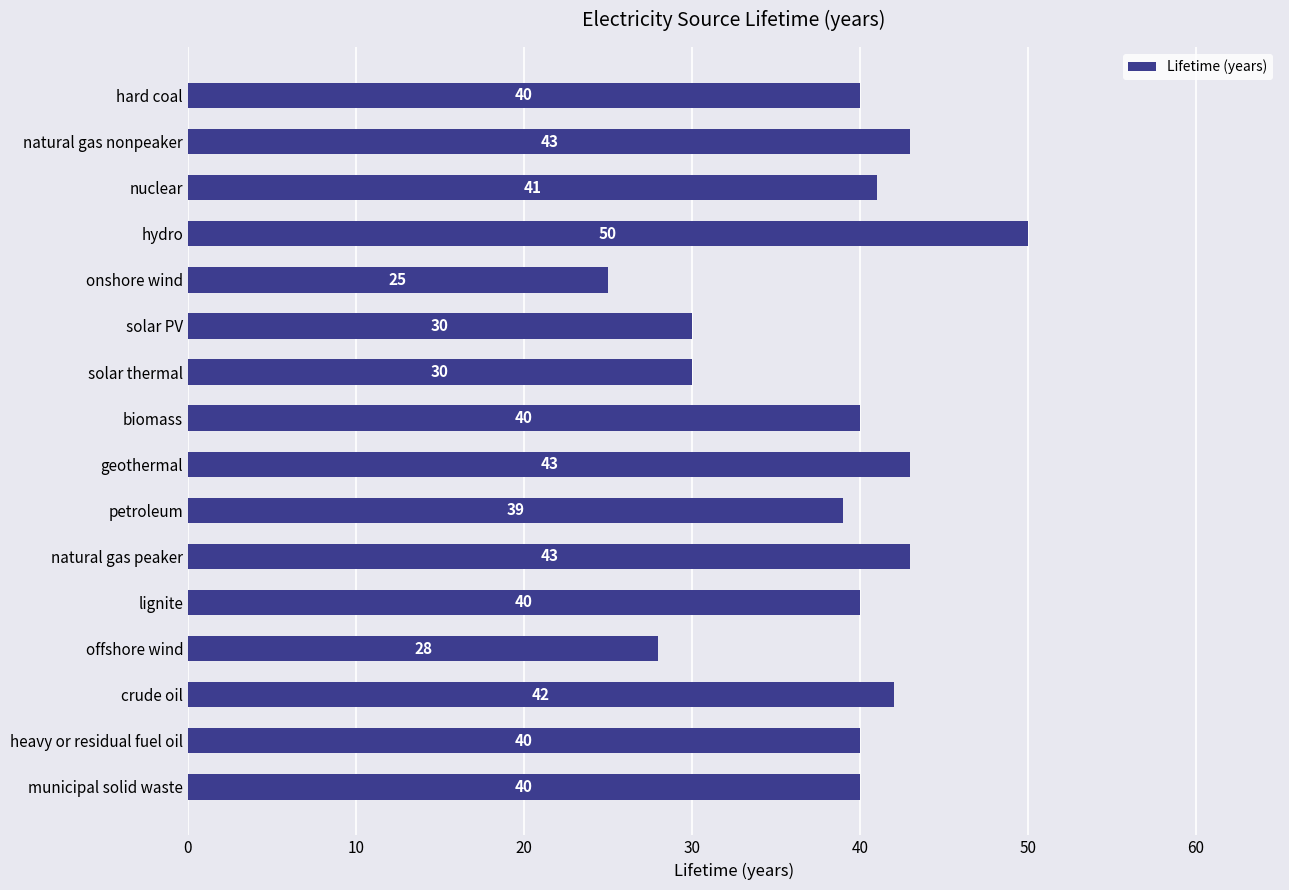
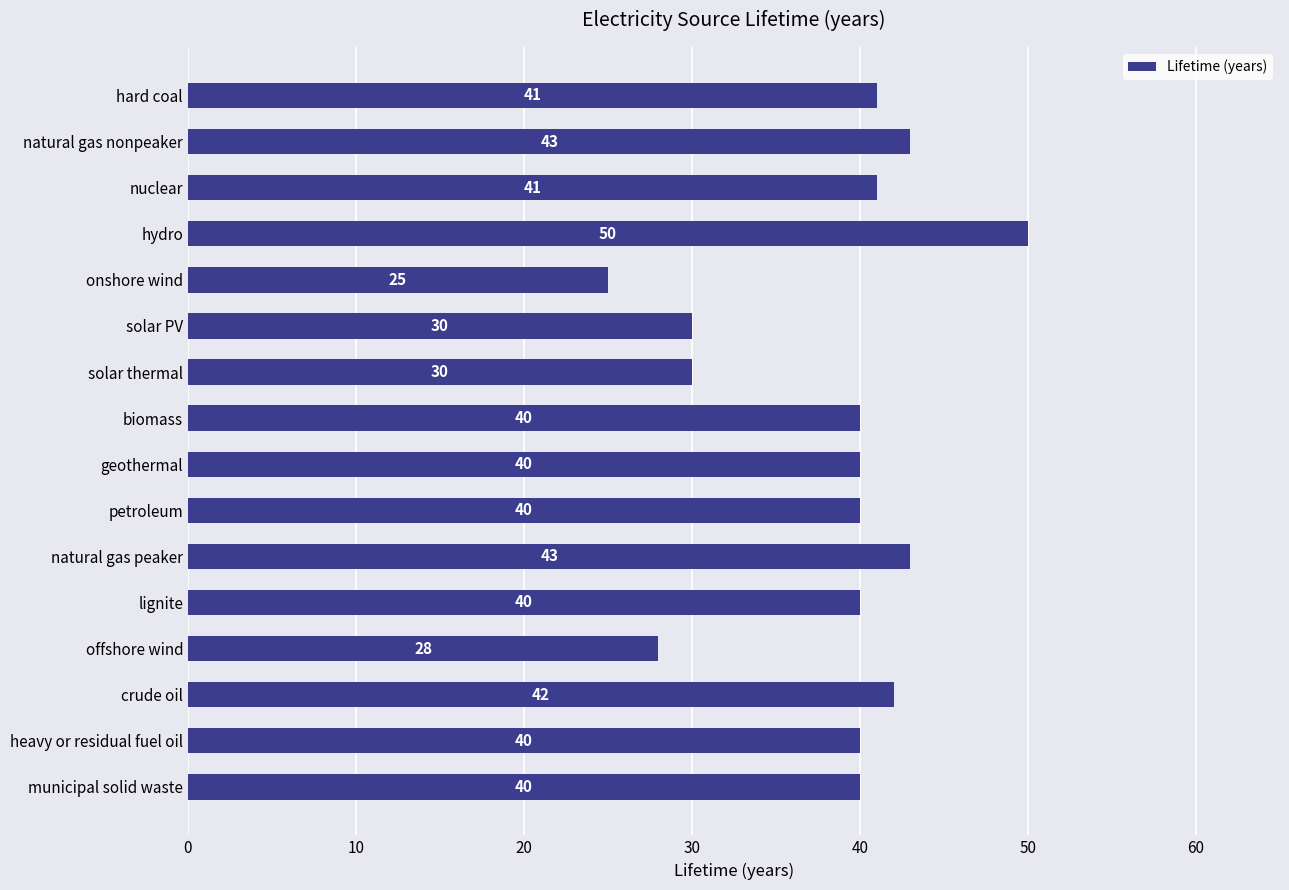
  {
-   "hard coal": 40,
+   "hard coal": 41,
    "natural gas nonpeaker": 43,
    "nuclear": 41,
    "hydro": 50,
    "onshore wind": 25,
    "solar PV": 30,
    "solar thermal": 30,
    "biomass": 40,
-   "geothermal": 43,
-   "petroleum": 39,
+   "geothermal": 40,
+   "petroleum": 40,
    "natural gas peaker": 43,
    "lignite": 40,
    "offshore wind": 28,
    "crude oil": 42,
    "heavy or residual fuel oil": 40,
    "municipal solid waste": 40
  }
